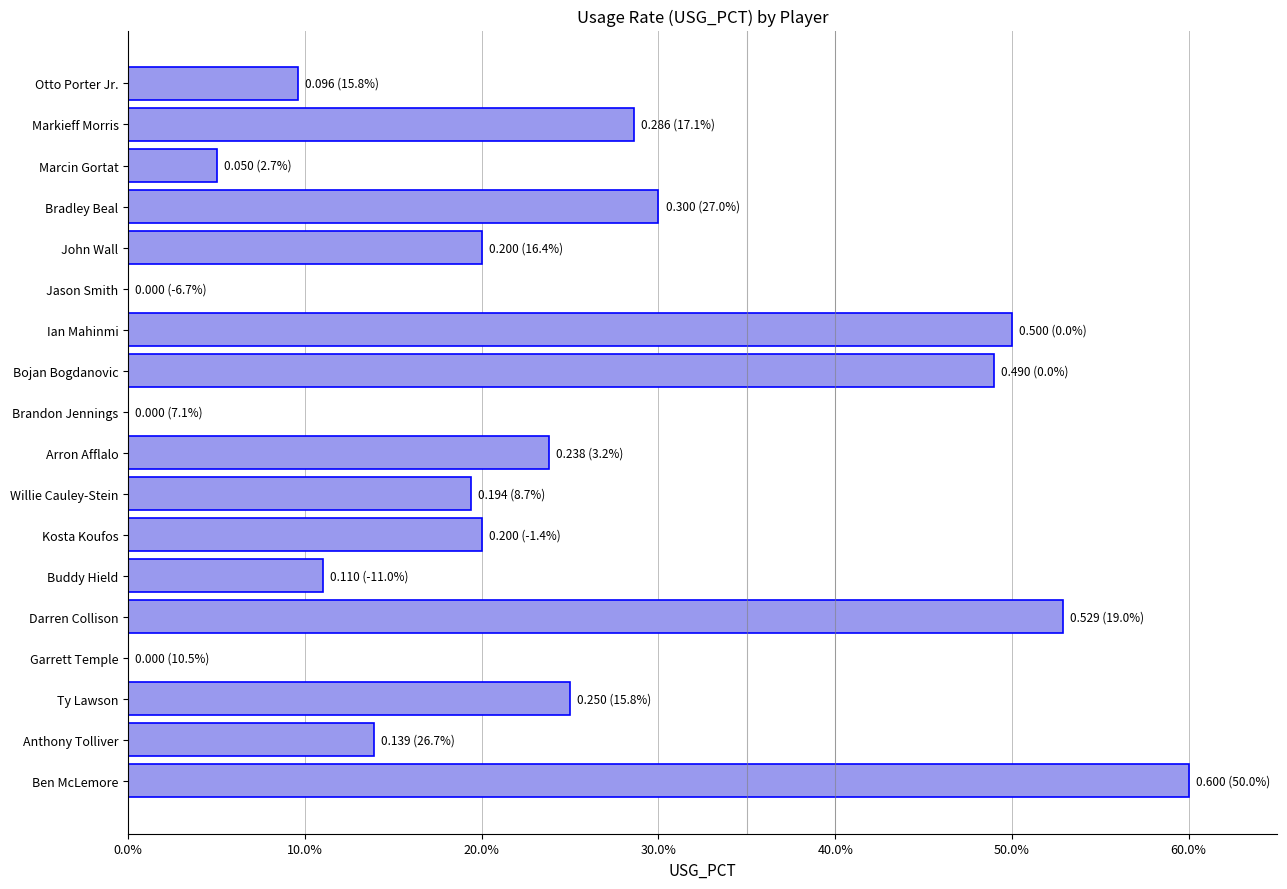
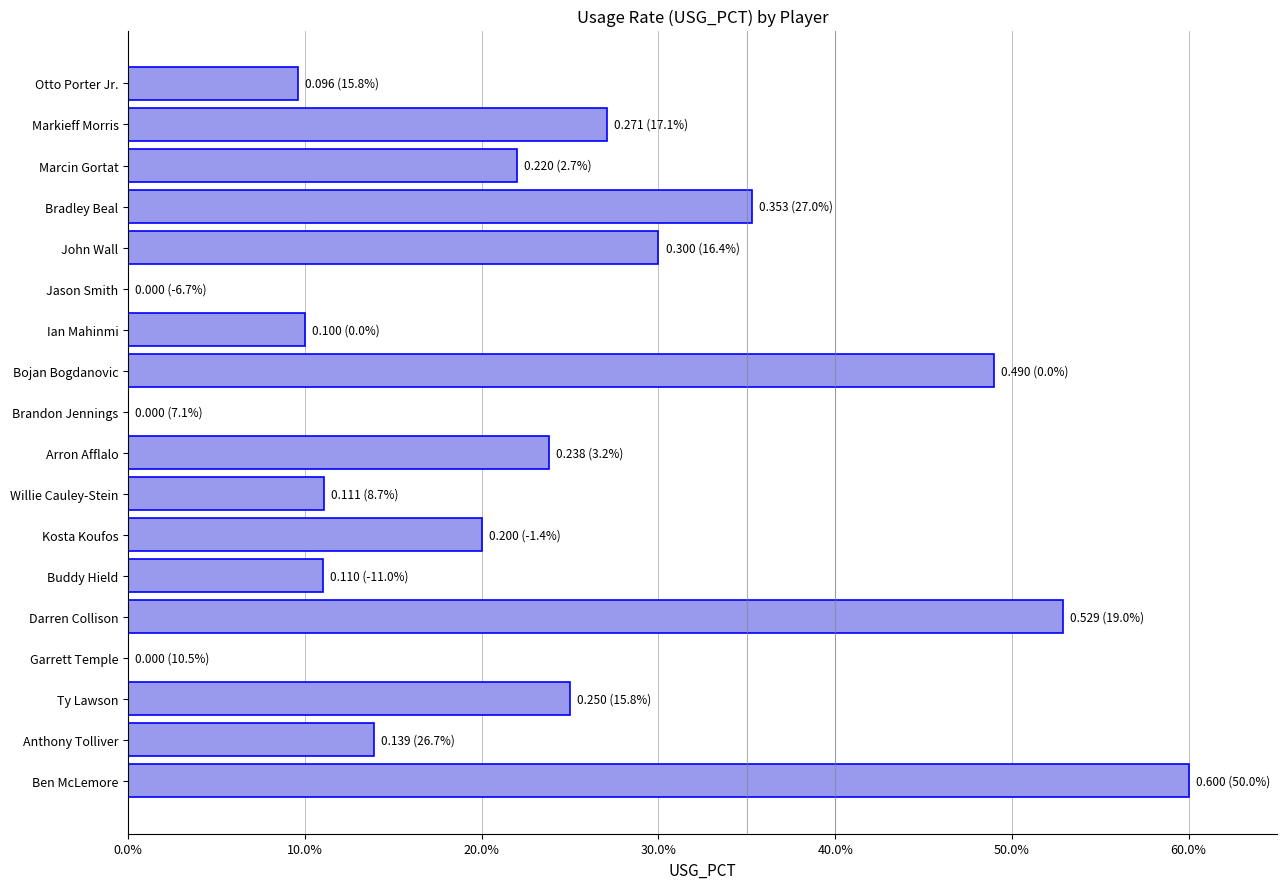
  {
    "Otto Porter Jr.": 0.096,
-   "Markieff Morris": 0.286,
-   "Marcin Gortat": 0.050,
-   "Bradley Beal": 0.300,
-   "John Wall": 0.200,
+   "Markieff Morris": 0.271,
+   "Marcin Gortat": 0.220,
+   "Bradley Beal": 0.353,
+   "John Wall": 0.300,
    "Jason Smith": 0.000,
-   "Ian Mahinmi": 0.500,
+   "Ian Mahinmi": 0.100,
    "Bojan Bogdanovic": 0.490,
    "Brandon Jennings": 0.000,
    "Arron Afflalo": 0.238,
-   "Willie Cauley-Stein": 0.194,
+   "Willie Cauley-Stein": 0.111,
    "Kosta Koufos": 0.200,
    "Buddy Hield": 0.110,
    "Darren Collison": 0.529,
    "Garrett Temple": 0.000,
    "Ty Lawson": 0.250,
    "Anthony Tolliver": 0.139,
    "Ben McLemore": 0.600
  }
